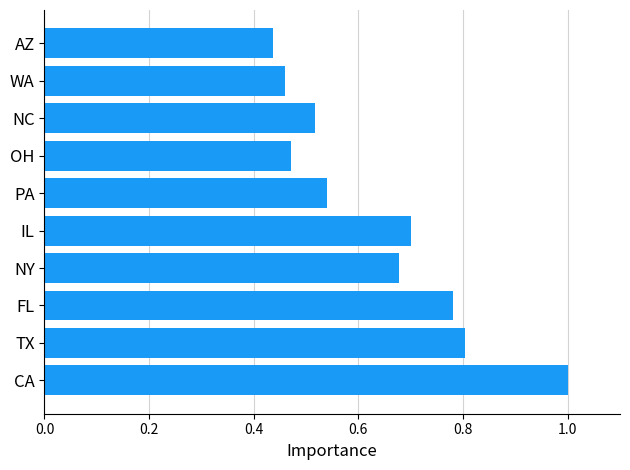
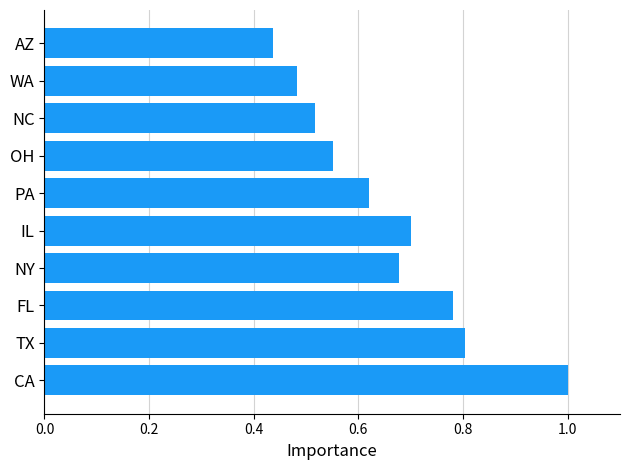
  {
    "AZ": 0.44,
-   "WA": 0.46,
+   "WA": 0.48,
    "NC": 0.52,
-   "OH": 0.47,
-   "PA": 0.54,
+   "OH": 0.55,
+   "PA": 0.62,
    "IL": 0.70,
    "NY": 0.68,
    "FL": 0.78,
    "TX": 0.80,
    "CA": 1.00
  }
